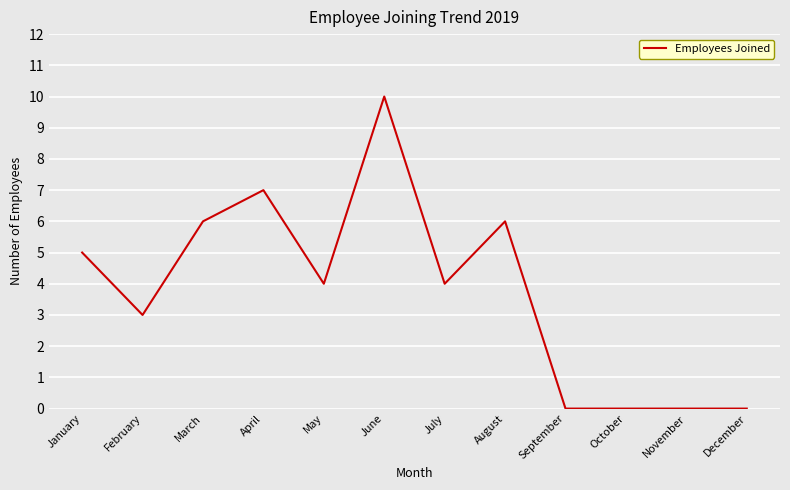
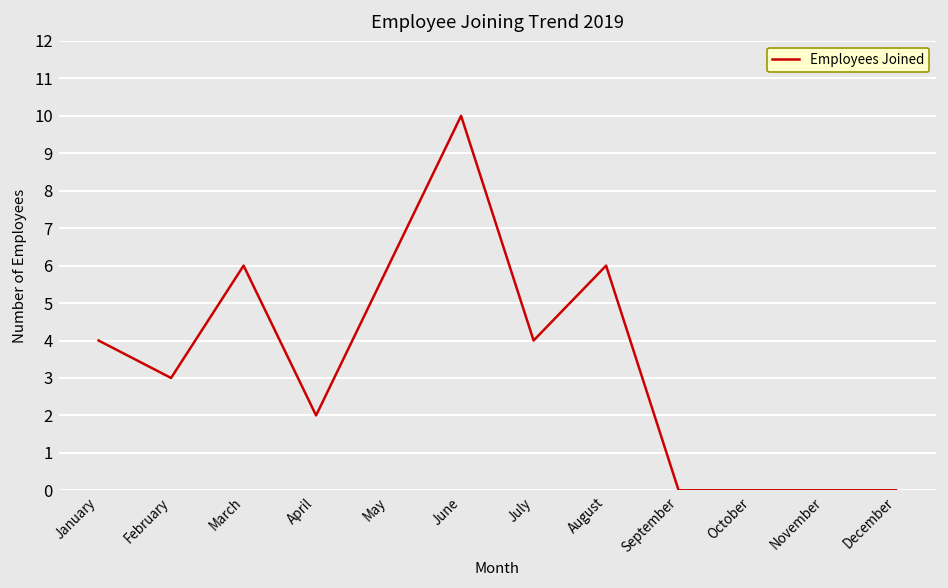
  {
-   "January": 5,
+   "January": 4,
    "February": 3,
    "March": 6,
-   "April": 7,
-   "May": 4,
+   "April": 2,
+   "May": 6,
    "June": 10,
    "July": 4,
    "August": 6,
    "September": 0,
    "October": 0,
    "November": 0,
    "December": 0
  }
